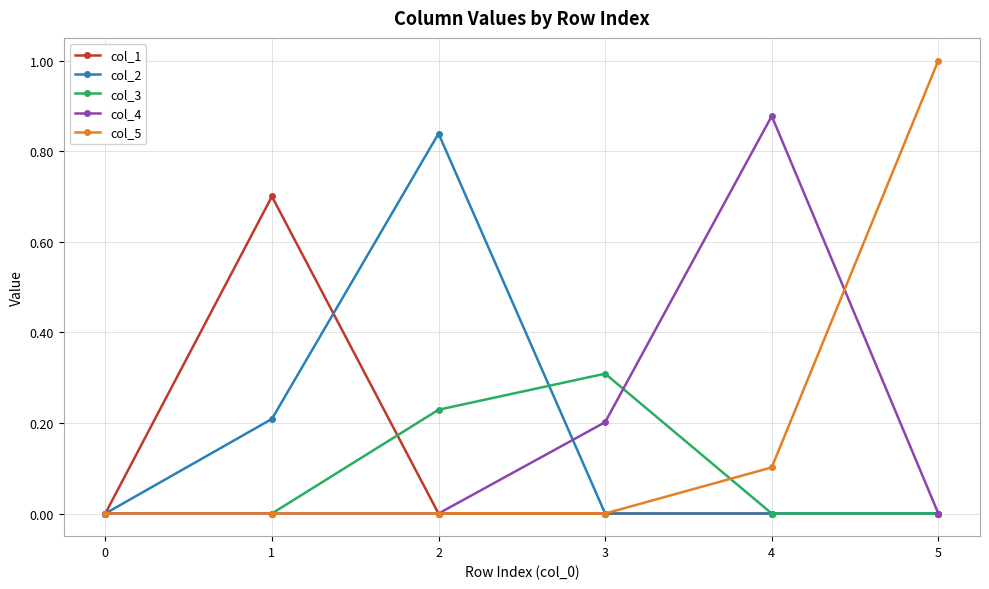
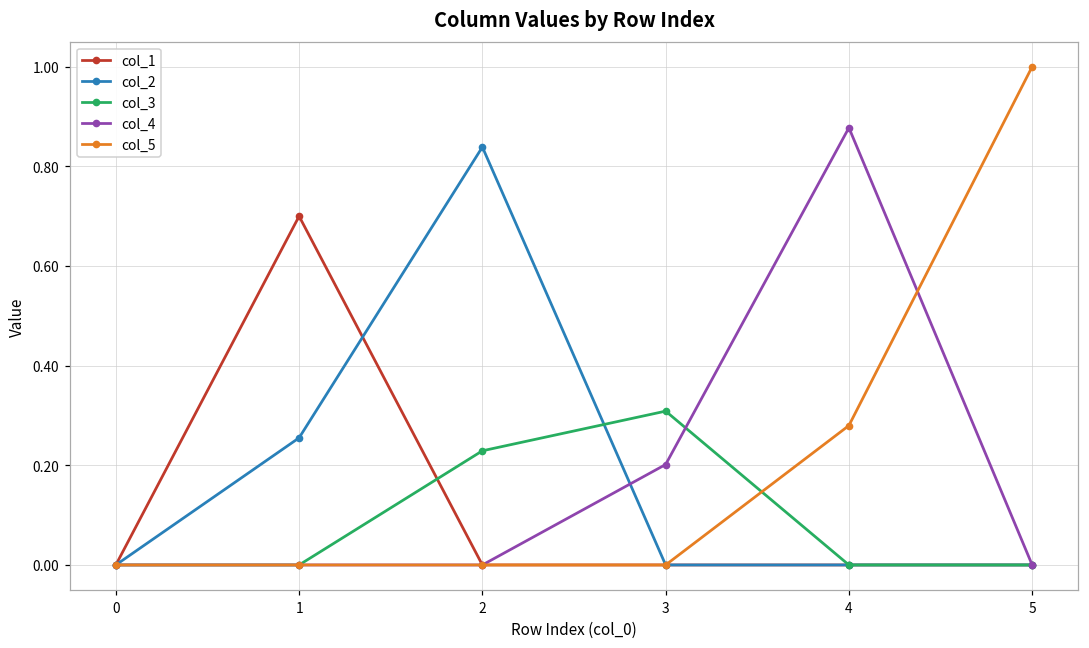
  {
    "col_1": {
      "1": 0.70
    },
    "col_2": {
-     "1": 0.21,
+     "1": 0.26,
      "2": 0.84
    },
    "col_3": {
      "2": 0.23,
      "3": 0.31
    },
    "col_4": {
      "3": 0.20,
      "4": 0.88
    },
    "col_5": {
-     "4": 0.10,
+     "4": 0.28,
      "5": 1.00
    }
  }
